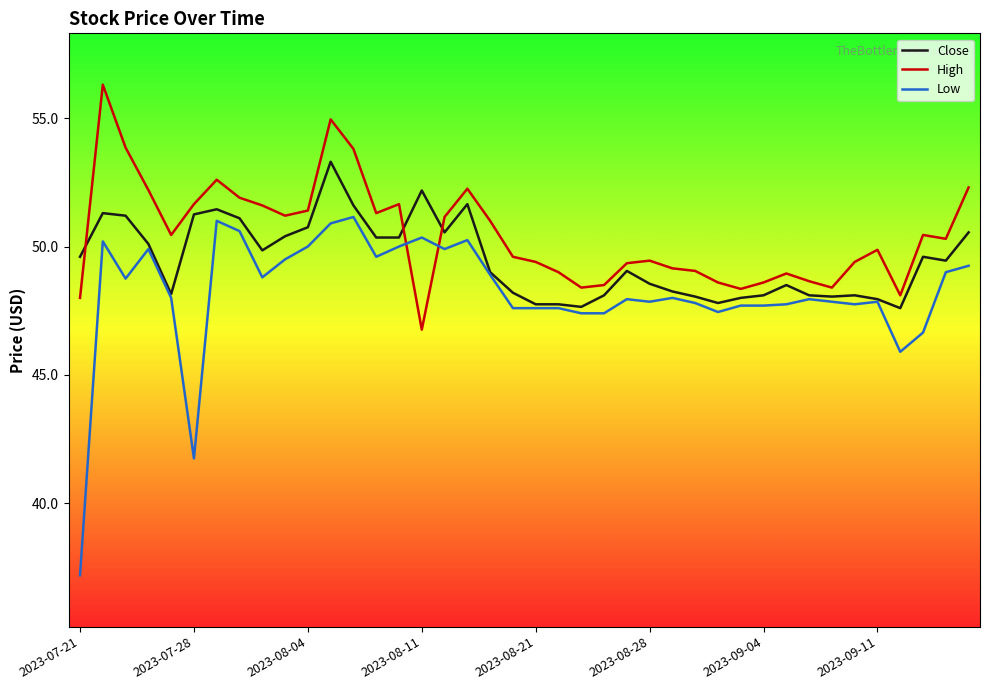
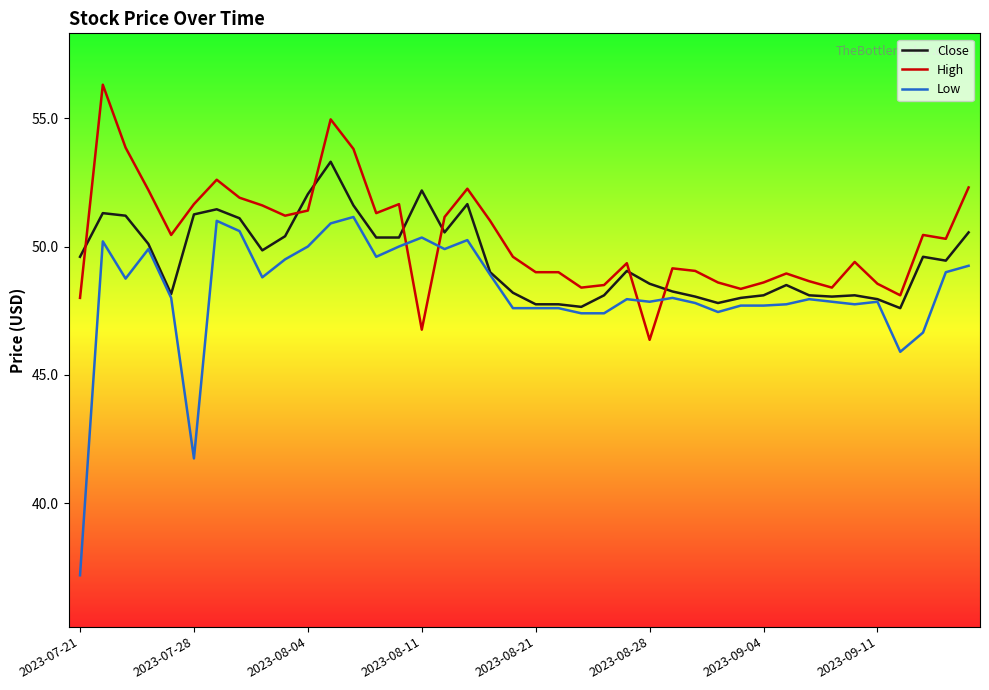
  {
    "Close": {
      "2023-07-21": 49.6,
      "2023-07-28": 51.3,
-     "2023-08-04": 50.8,
+     "2023-08-04": 52.0,
      "2023-08-11": 52.2,
      "2023-08-21": 47.8,
      "2023-08-28": 48.5,
      "2023-09-04": 48.1
    },
    "High": {
      "2023-07-21": 48.0,
      "2023-07-28": 51.7,
      "2023-08-04": 51.4,
      "2023-08-11": 46.8,
-     "2023-08-21": 49.4,
-     "2023-08-28": 49.5,
+     "2023-08-21": 49.0,
+     "2023-08-28": 46.4,
      "2023-09-04": 48.6,
-     "2023-09-11": 49.9
+     "2023-09-11": 48.5
    },
    "Low": {
      "2023-07-21": 37.2,
      "2023-07-28": 41.7,
      "2023-08-04": 50.0,
      "2023-08-11": 50.3,
      "2023-08-21": 47.6,
      "2023-08-28": 47.8,
      "2023-09-04": 47.7
    }
  }
